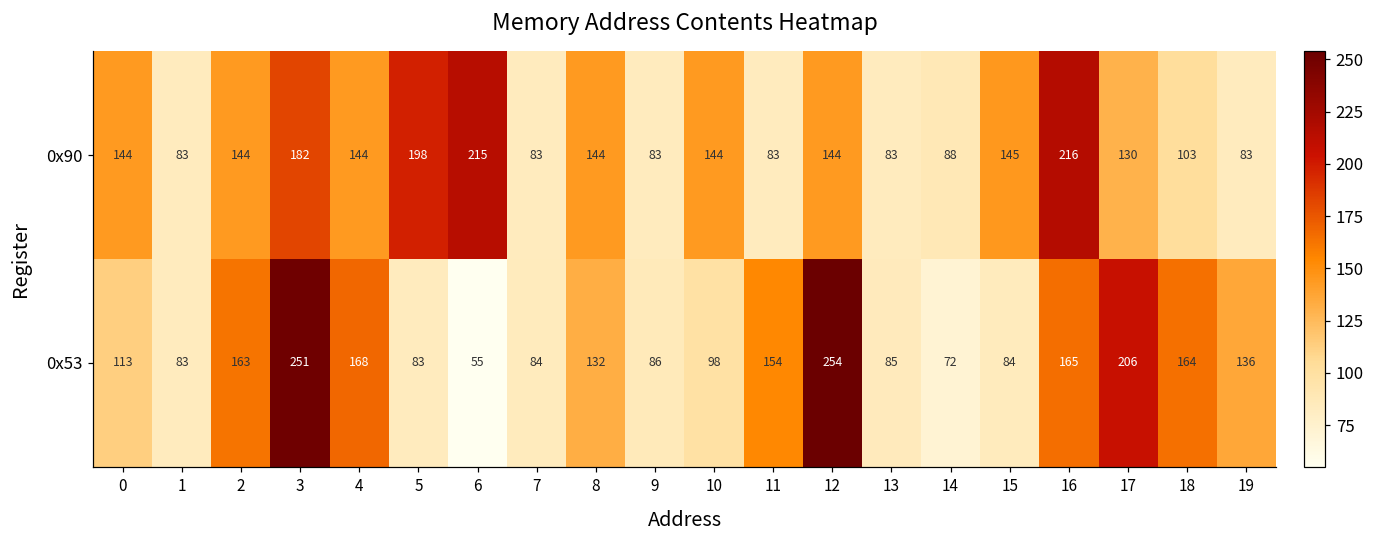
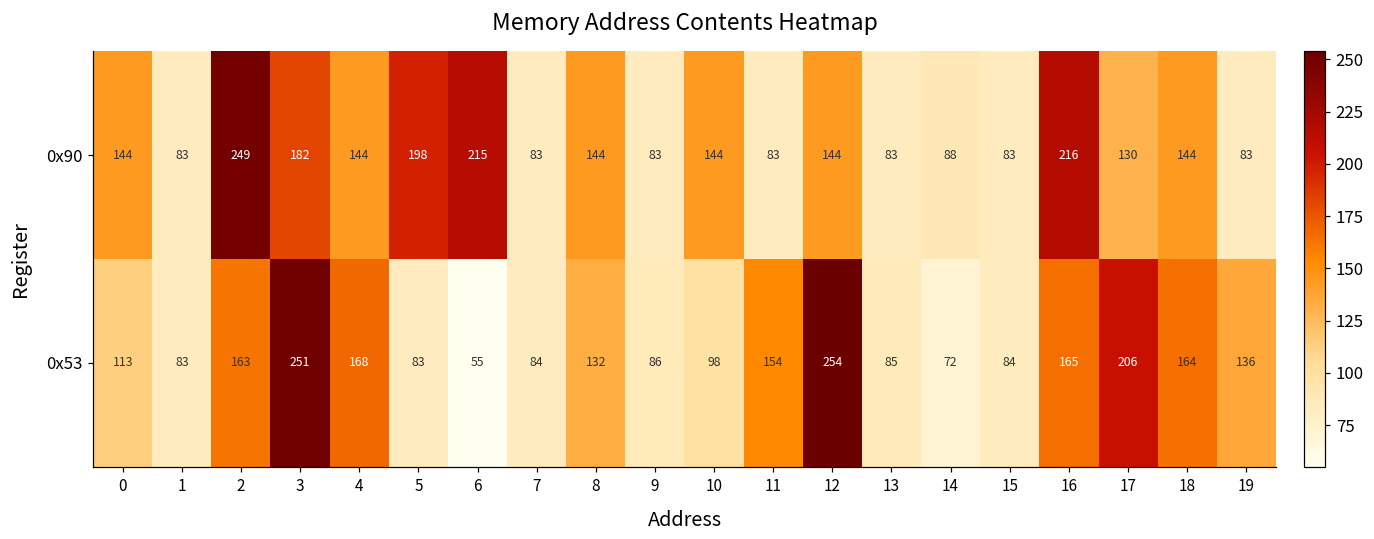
  {
    "0x90": {
      "0": 144,
      "1": 83,
-     "2": 144,
+     "2": 249,
      "3": 182,
      "4": 144,
      "5": 198,
      "6": 215,
      "7": 83,
      "8": 144,
      "9": 83,
      "10": 144,
      "11": 83,
      "12": 144,
      "13": 83,
      "14": 88,
-     "15": 145,
+     "15": 83,
      "16": 216,
      "17": 130,
-     "18": 103,
+     "18": 144,
      "19": 83
    },
    "0x53": {
      "0": 113,
      "1": 83,
      "2": 163,
      "3": 251,
      "4": 168,
      "5": 83,
      "6": 55,
      "7": 84,
      "8": 132,
      "9": 86,
      "10": 98,
      "11": 154,
      "12": 254,
      "13": 85,
      "14": 72,
      "15": 84,
      "16": 165,
      "17": 206,
      "18": 164,
      "19": 136
    }
  }
